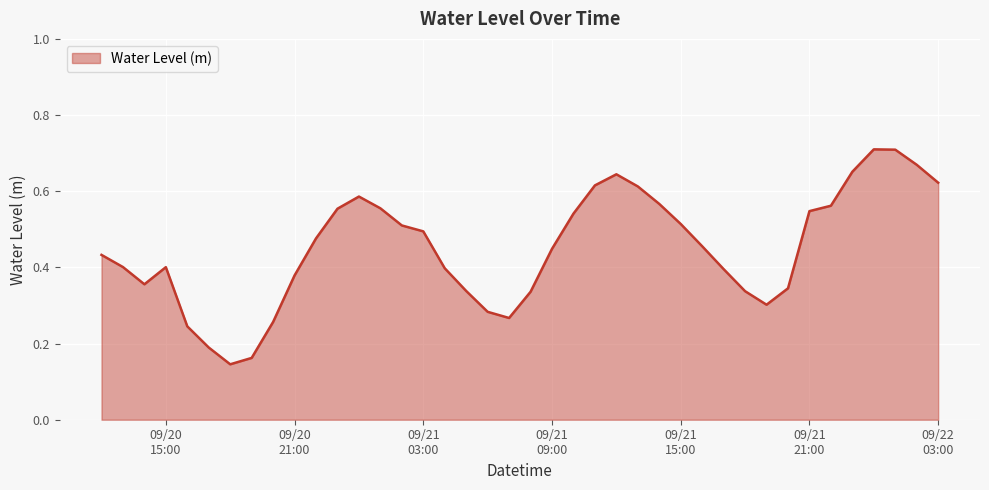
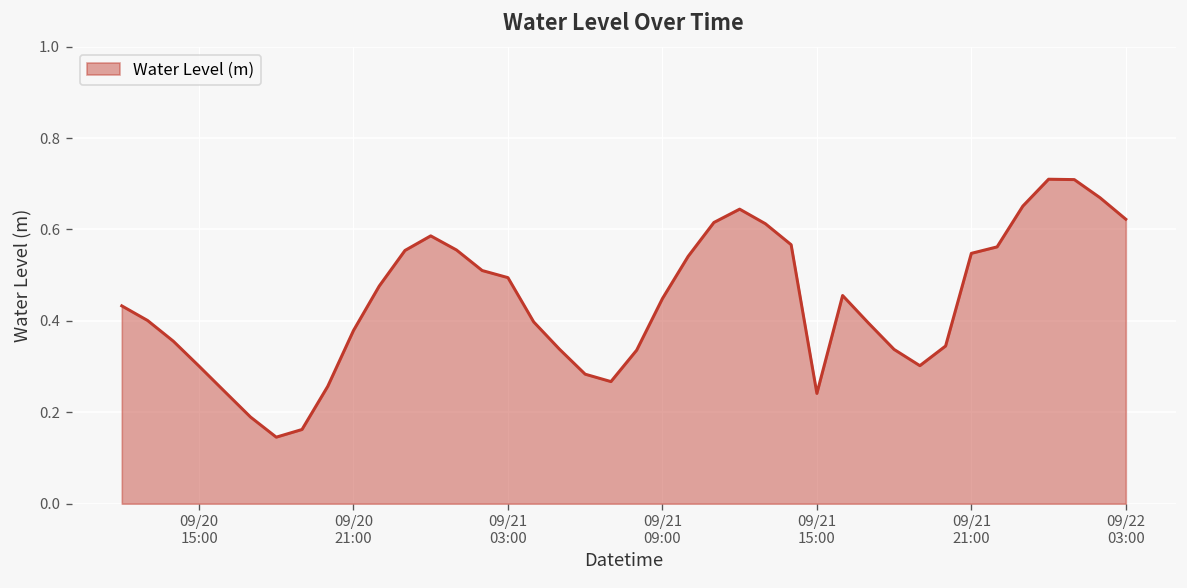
  {
-   "09/20 15:00": 0.40,
+   "09/20 15:00": 0.30,
    "09/20 21:00": 0.38,
    "09/21 03:00": 0.49,
    "09/21 09:00": 0.45,
-   "09/21 15:00": 0.51,
+   "09/21 15:00": 0.24,
    "09/21 21:00": 0.55,
    "09/22 03:00": 0.62
  }
